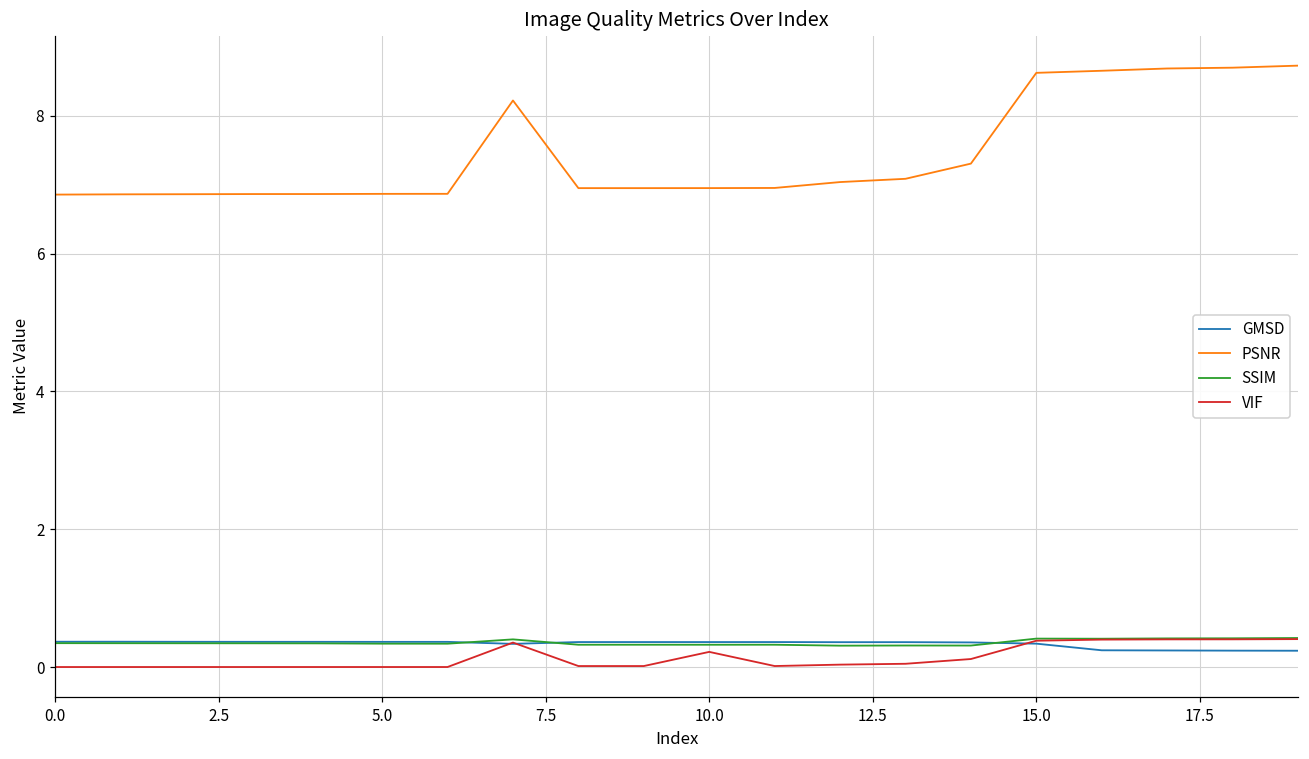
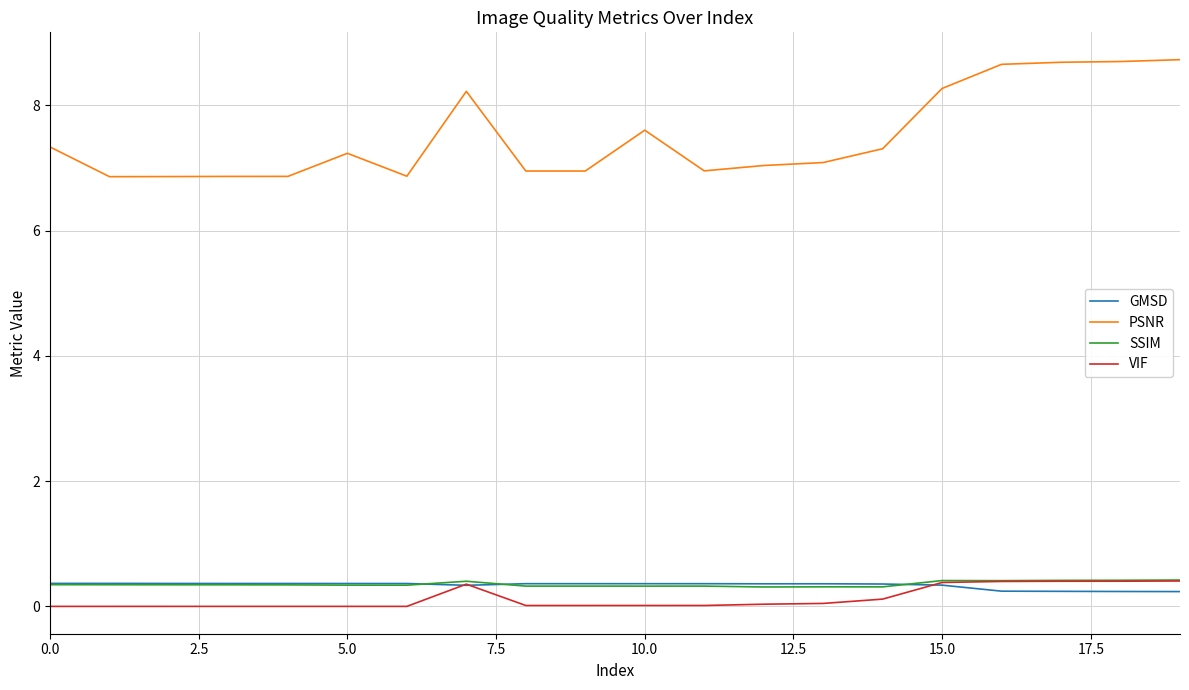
  {
    "GMSD": {
      "15.0": 0.3
    },
    "PSNR": {
-     "0.0": 6.9,
-     "5.0": 6.9,
-     "10.0": 7.0,
-     "15.0": 8.6
+     "0.0": 7.3,
+     "5.0": 7.2,
+     "10.0": 7.6,
+     "15.0": 8.3
    },
    "VIF": {
      "0.0": 0.0,
      "5.0": 0.0,
-     "10.0": 0.2
+     "10.0": 0.0
    }
  }
